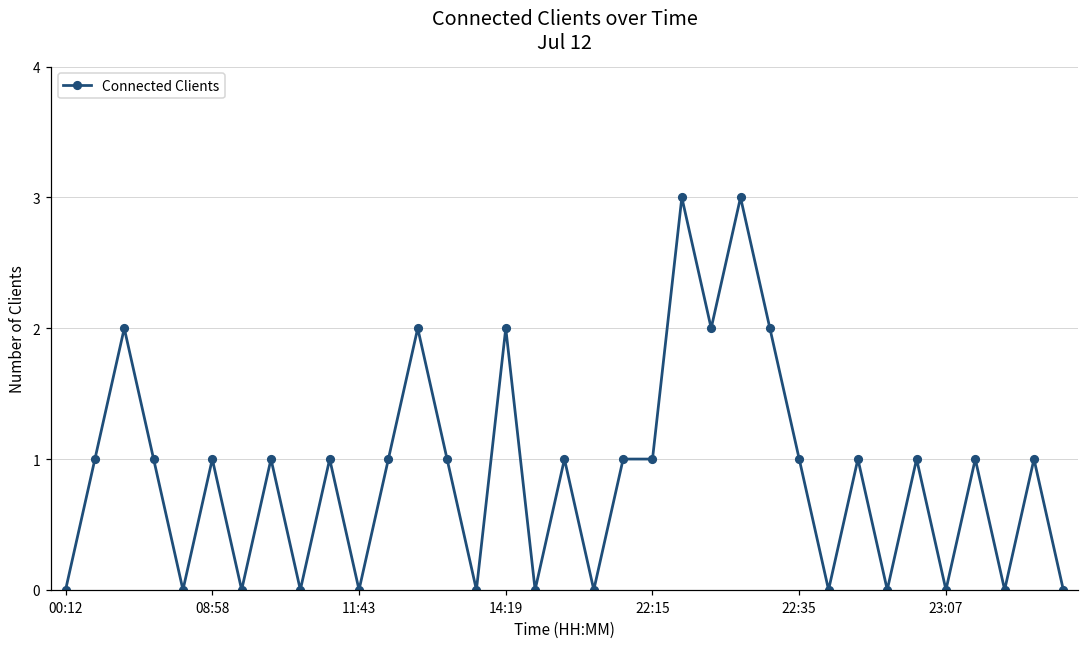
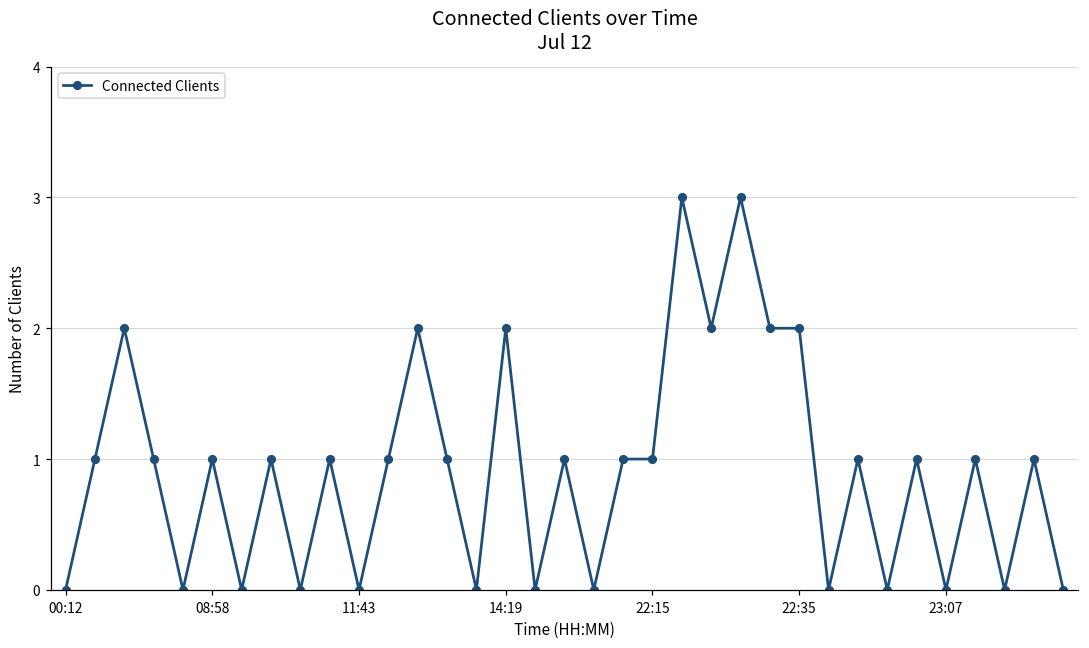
  {
    "00:12": 0,
    "11:43": 0,
    "14:19": 2,
    "22:15": 1,
-   "22:35": 1,
+   "22:35": 2,
    "23:07": 0
  }
